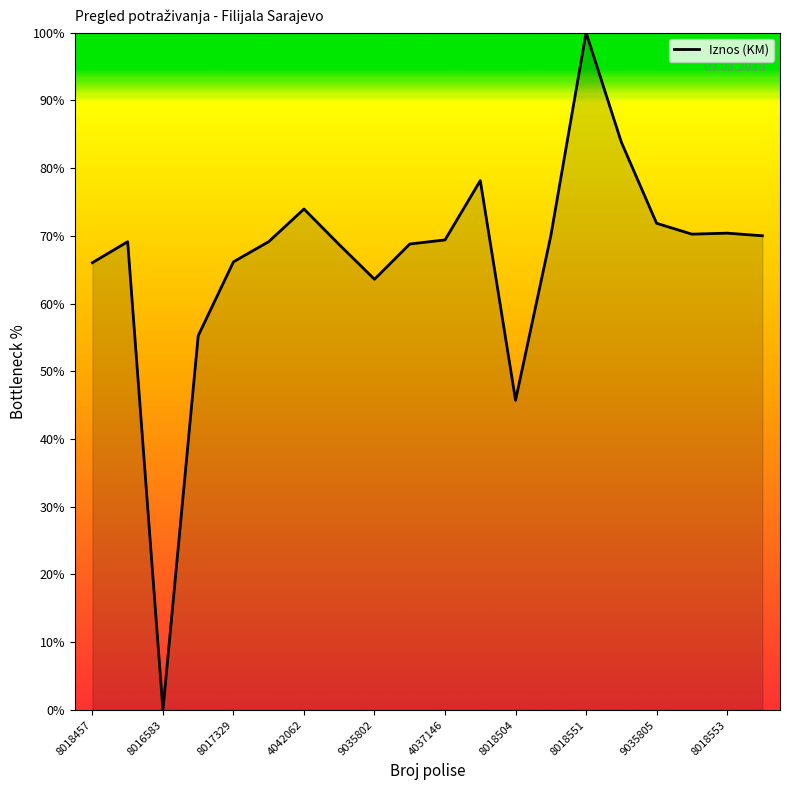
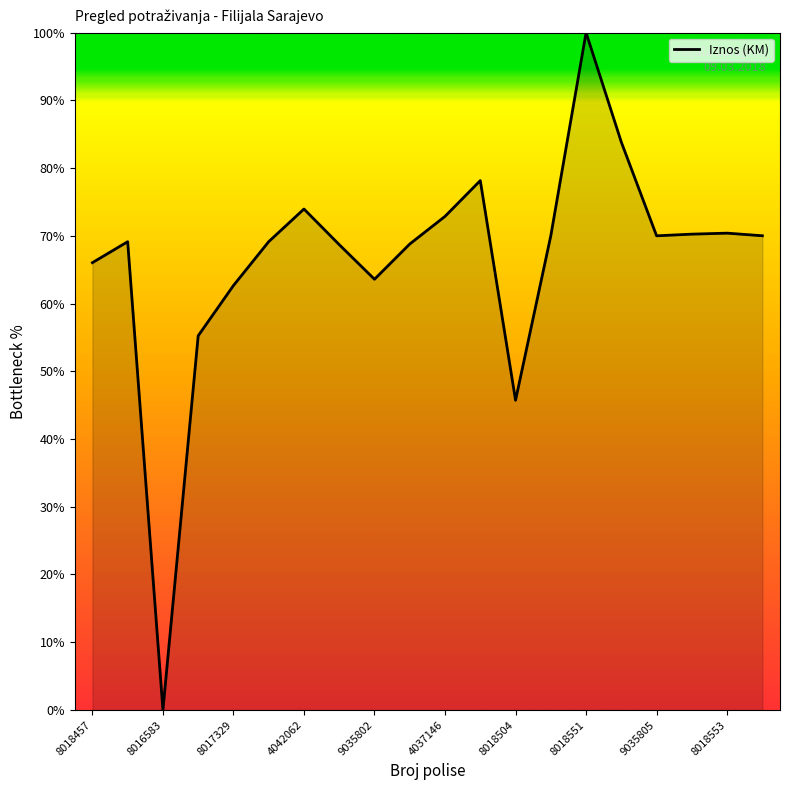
  {
    "8018457": "66%",
    "8016583": "0%",
-   "8017329": "66%",
+   "8017329": "63%",
    "4042062": "74%",
    "9035802": "64%",
-   "4037146": "69%",
+   "4037146": "73%",
    "8018504": "46%",
    "8018551": "100%",
-   "9035805": "72%",
+   "9035805": "70%",
    "8018553": "70%"
  }
